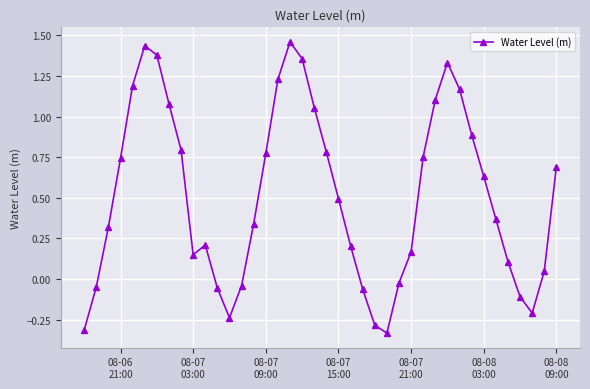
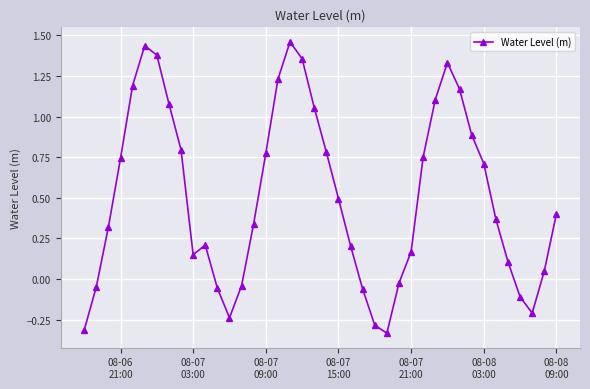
  {
    "08-06 21:00": 0.74,
    "08-07 03:00": 0.15,
    "08-07 09:00": 0.77,
    "08-07 15:00": 0.50,
    "08-07 21:00": 0.17,
-   "08-08 03:00": 0.63,
-   "08-08 09:00": 0.69
+   "08-08 03:00": 0.71,
+   "08-08 09:00": 0.40
  }
